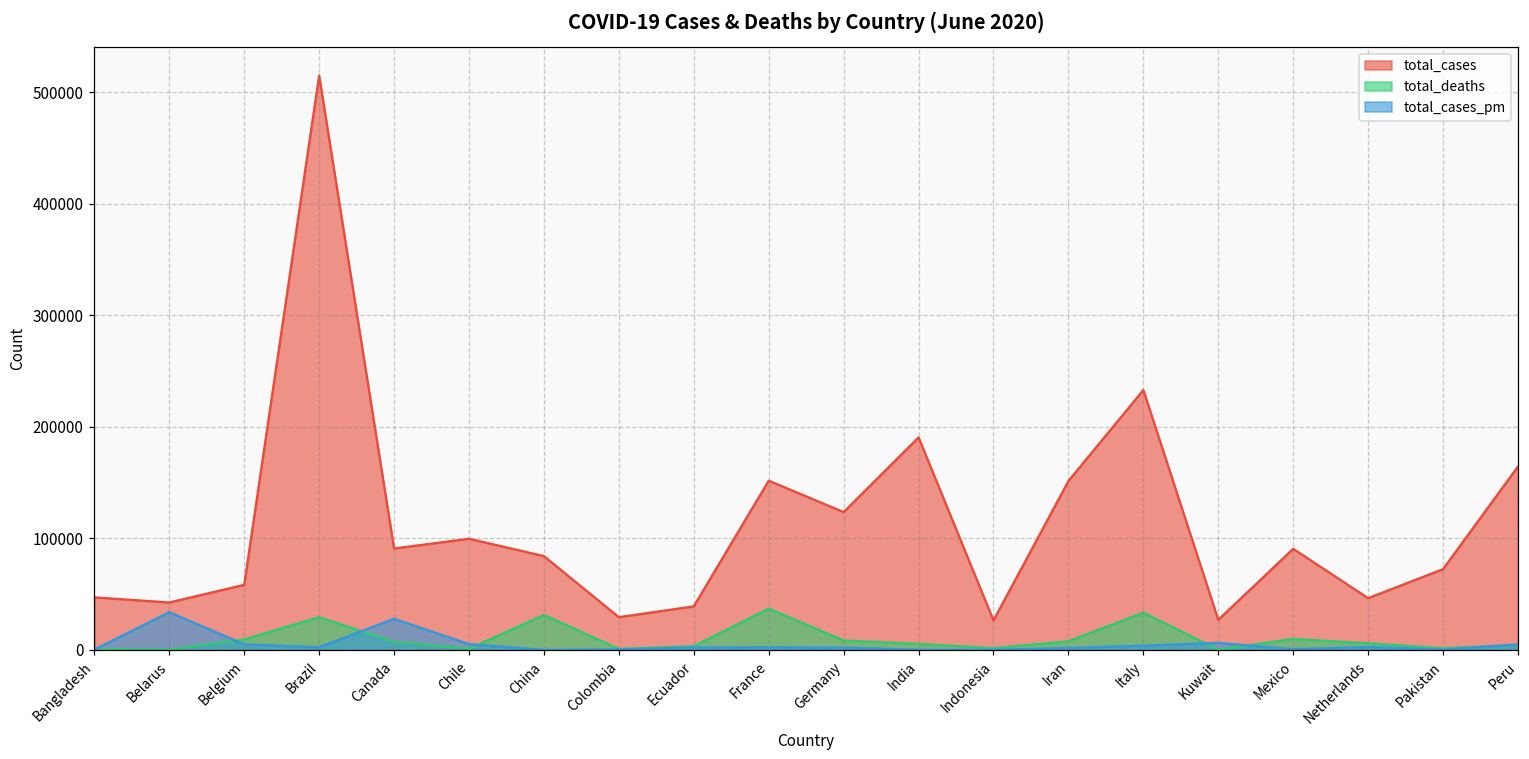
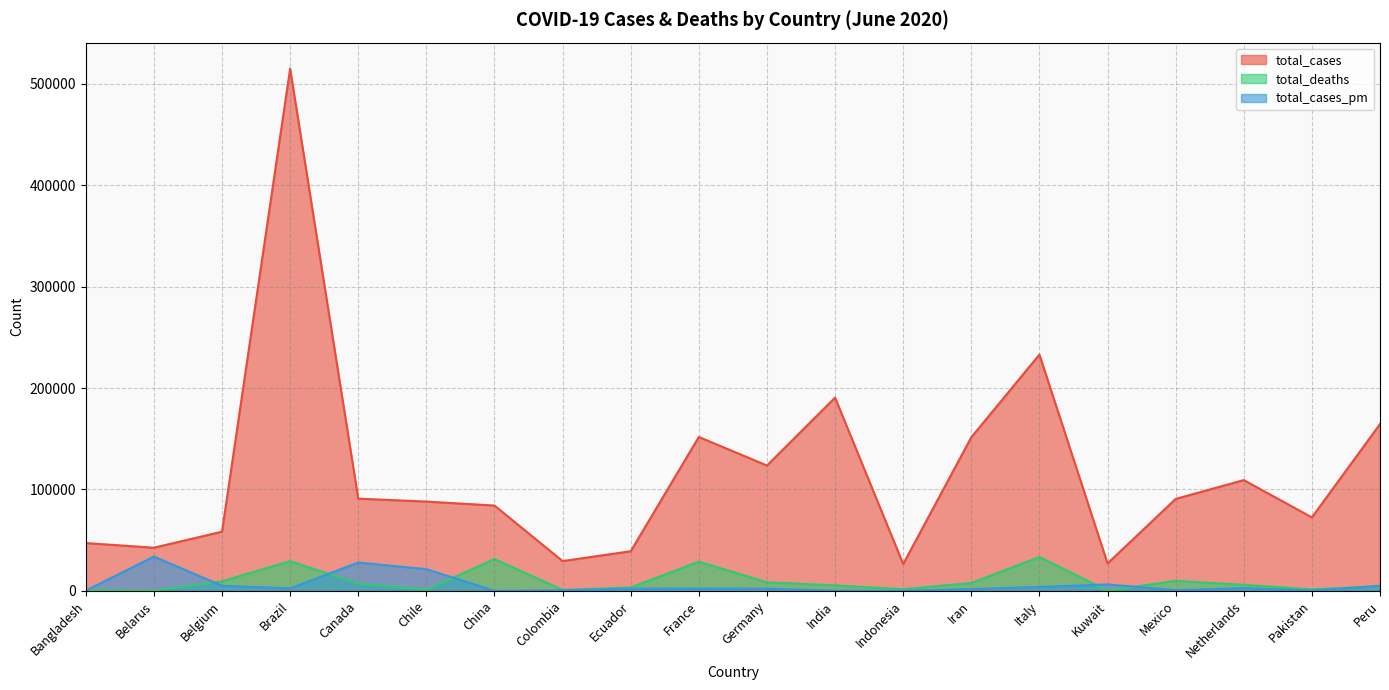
  {
    "total_cases": {
      "Bangladesh": 47000,
      "Belarus": 43000,
      "Belgium": 58000,
      "Brazil": 515000,
      "Canada": 91000,
-     "Chile": 100000,
+     "Chile": 88000,
      "China": 84000,
      "Colombia": 29000,
      "Ecuador": 39000,
      "France": 152000,
      "Germany": 124000,
      "India": 191000,
      "Indonesia": 26000,
      "Iran": 151000,
      "Italy": 233000,
      "Kuwait": 27000,
      "Mexico": 91000,
-     "Netherlands": 46000,
+     "Netherlands": 109000,
      "Pakistan": 72000,
      "Peru": 164000
    },
    "total_deaths": {
      "Belarus": 0,
      "Belgium": 9000,
      "Brazil": 29000,
      "Canada": 7000,
      "Chile": 1000,
      "China": 31000,
-     "France": 37000,
+     "France": 29000,
      "Germany": 9000,
      "India": 5000,
      "Iran": 8000,
      "Italy": 33000,
      "Kuwait": 0,
      "Mexico": 10000,
      "Netherlands": 6000
    },
    "total_cases_pm": {
      "Belarus": 34000,
      "Belgium": 5000,
      "Brazil": 2000,
      "Canada": 28000,
-     "Chile": 5000,
+     "Chile": 21000,
      "China": 0,
      "France": 2000,
      "Germany": 2000,
      "India": 0,
      "Iran": 2000,
      "Italy": 4000,
      "Kuwait": 6000,
      "Mexico": 1000,
      "Netherlands": 3000
    }
  }
